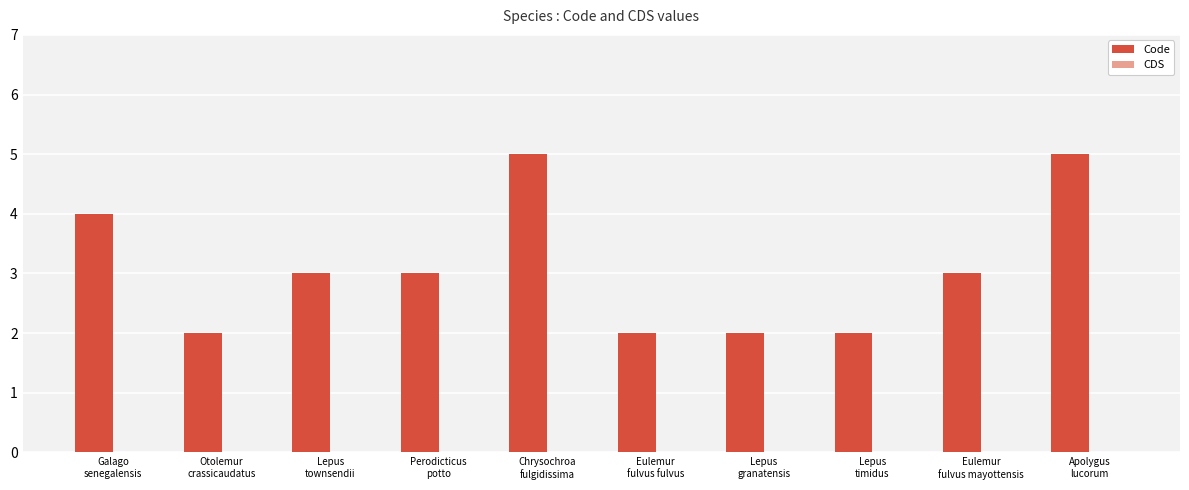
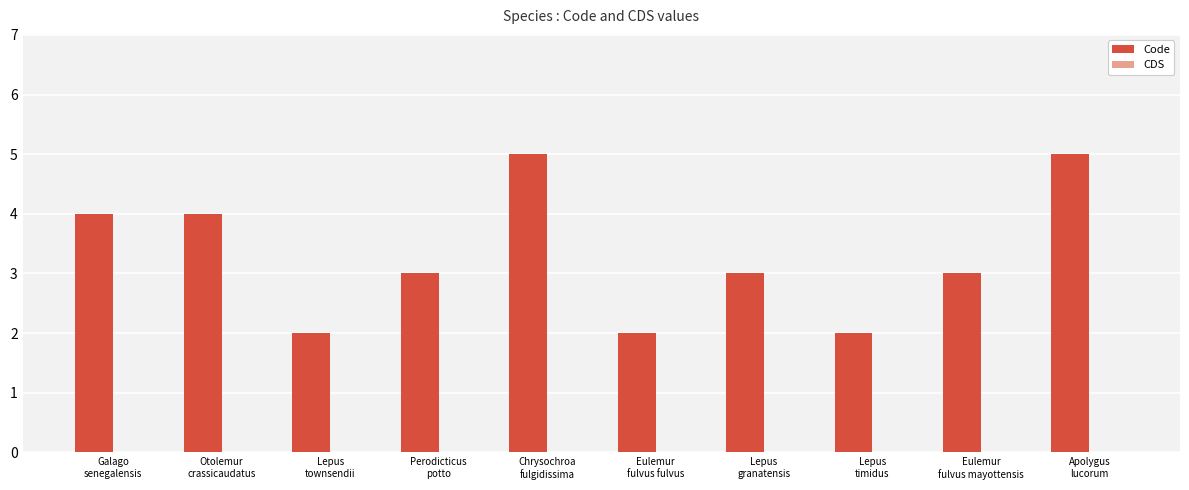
  {
    "Code": {
      "Galago senegalensis": 4,
-     "Otolemur crassicaudatus": 2,
-     "Lepus townsendii": 3,
+     "Otolemur crassicaudatus": 4,
+     "Lepus townsendii": 2,
      "Perodicticus potto": 3,
      "Chrysochroa fulgidissima": 5,
      "Eulemur fulvus fulvus": 2,
-     "Lepus granatensis": 2,
+     "Lepus granatensis": 3,
      "Lepus timidus": 2,
      "Eulemur fulvus mayottensis": 3,
      "Apolygus lucorum": 5
    },
    "CDS": {
      "Galago senegalensis": 0,
      "Otolemur crassicaudatus": 0,
      "Lepus townsendii": 0,
      "Perodicticus potto": 0,
      "Chrysochroa fulgidissima": 0,
      "Eulemur fulvus fulvus": 0,
      "Lepus granatensis": 0,
      "Lepus timidus": 0,
      "Eulemur fulvus mayottensis": 0,
      "Apolygus lucorum": 0
    }
  }
